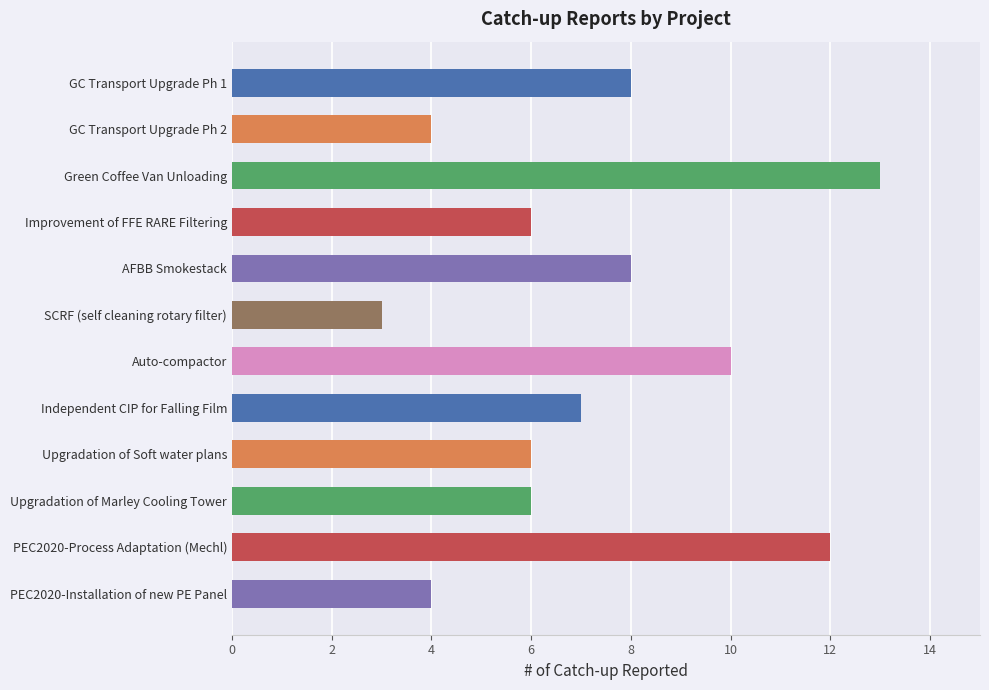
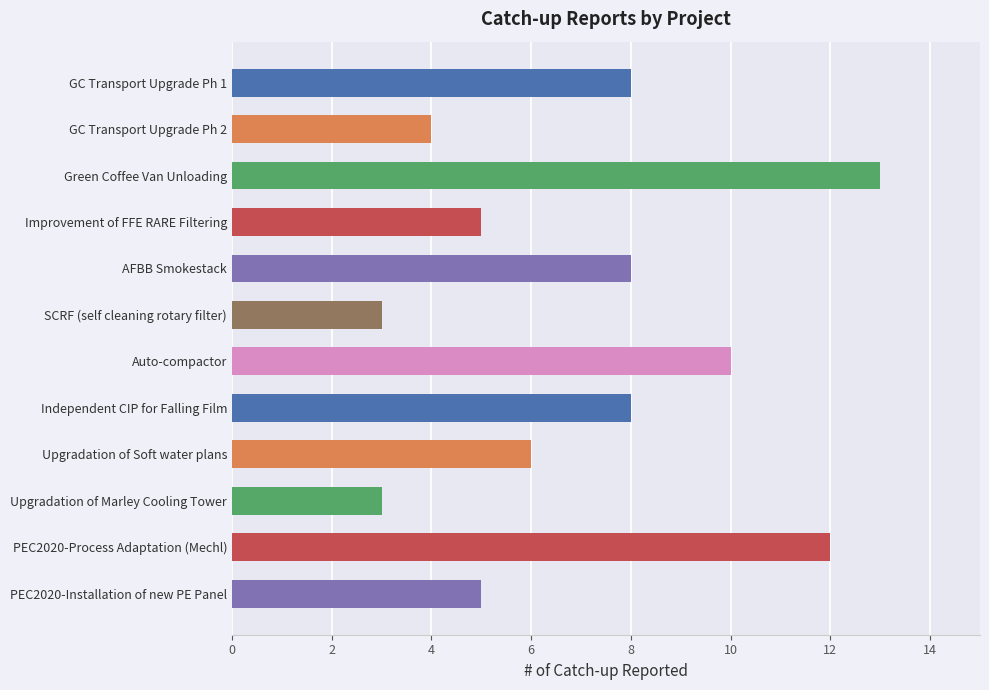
  {
    "GC Transport Upgrade Ph 1": 8,
    "GC Transport Upgrade Ph 2": 4,
    "Green Coffee Van Unloading": 13,
-   "Improvement of FFE RARE Filtering": 6,
+   "Improvement of FFE RARE Filtering": 5,
    "AFBB Smokestack": 8,
    "SCRF (self cleaning rotary filter)": 3,
    "Auto-compactor": 10,
-   "Independent CIP for Falling Film": 7,
+   "Independent CIP for Falling Film": 8,
    "Upgradation of Soft water plans": 6,
-   "Upgradation of Marley Cooling Tower": 6,
+   "Upgradation of Marley Cooling Tower": 3,
    "PEC2020-Process Adaptation (Mechl)": 12,
-   "PEC2020-Installation of new PE Panel": 4
+   "PEC2020-Installation of new PE Panel": 5
  }
